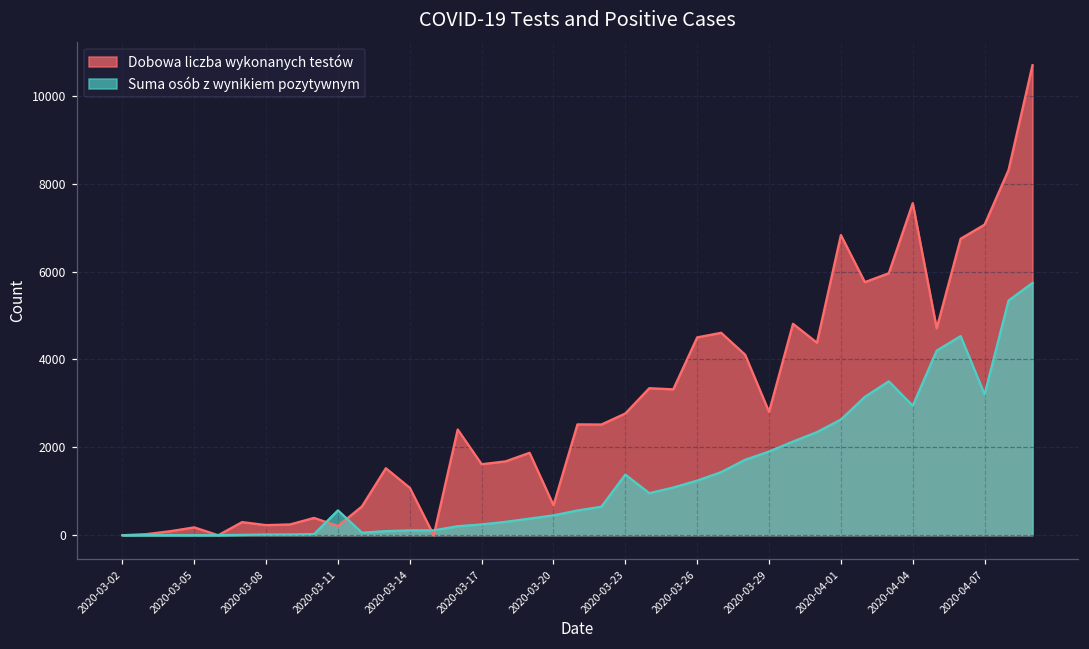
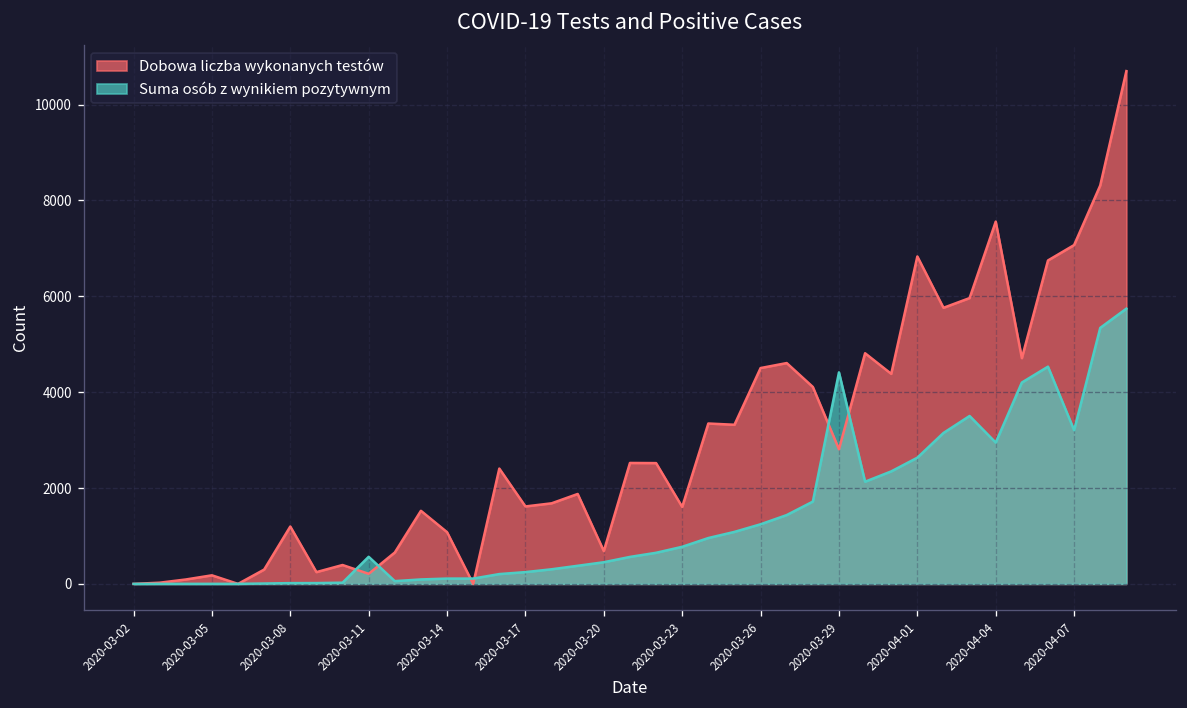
  {
    "Dobowa liczba wykonanych testów": {
      "2020-03-05": 200,
-     "2020-03-08": 200,
+     "2020-03-08": 1200,
      "2020-03-11": 200,
      "2020-03-14": 1100,
      "2020-03-17": 1600,
      "2020-03-20": 700,
-     "2020-03-23": 2800,
+     "2020-03-23": 1600,
      "2020-03-26": 4500,
      "2020-03-29": 2800,
      "2020-04-01": 6800,
      "2020-04-04": 7600,
      "2020-04-07": 7100
    },
    "Suma osób z wynikiem pozytywnym": {
      "2020-03-05": 0,
      "2020-03-08": 0,
      "2020-03-11": 600,
      "2020-03-14": 100,
      "2020-03-17": 200,
      "2020-03-20": 500,
-     "2020-03-23": 1400,
+     "2020-03-23": 800,
      "2020-03-26": 1200,
-     "2020-03-29": 1900,
+     "2020-03-29": 4400,
      "2020-04-01": 2600,
      "2020-04-04": 2900,
      "2020-04-07": 3200
    }
  }
